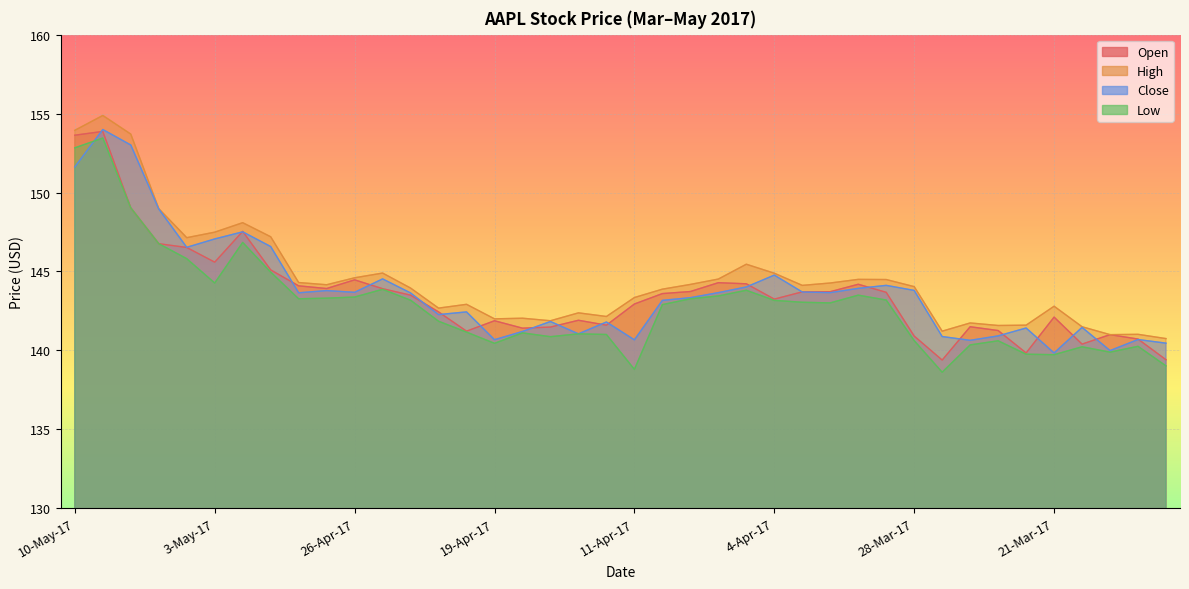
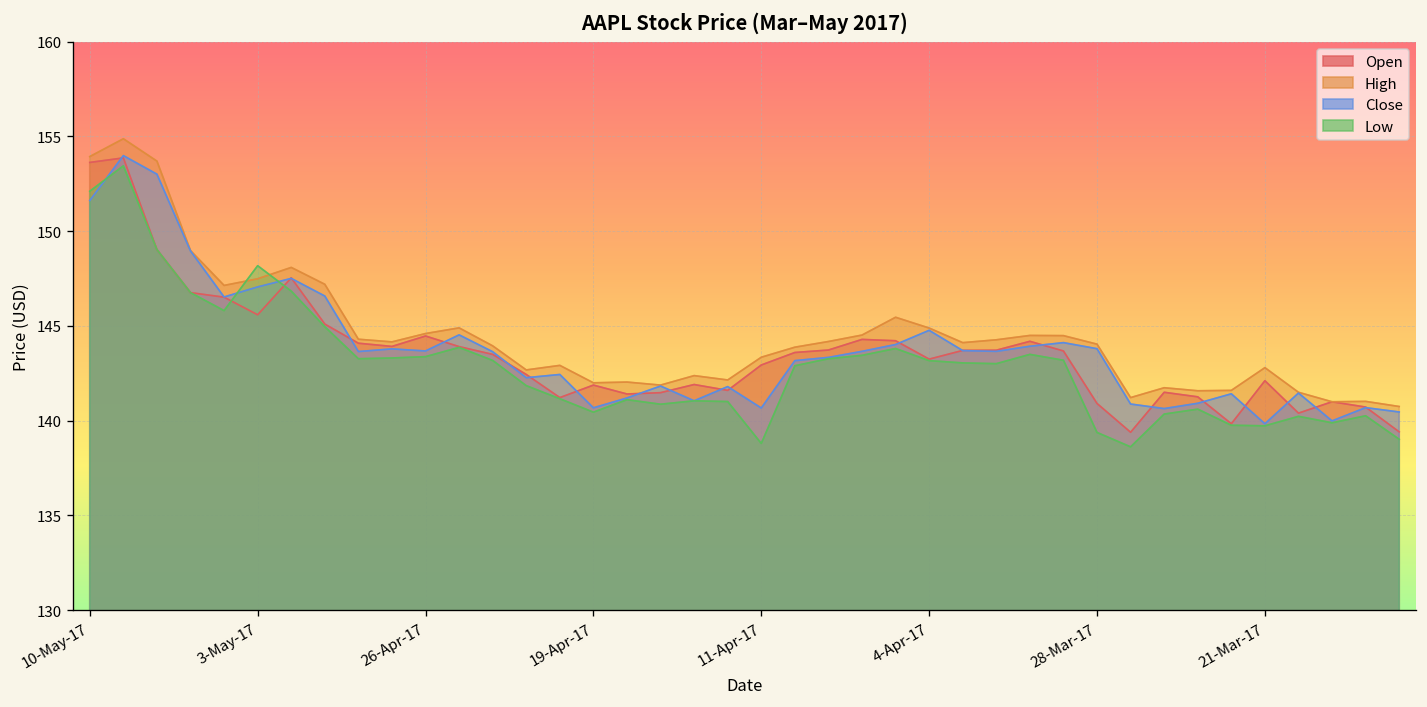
  {
    "Close": {
      "10-May-17": 151.6,
      "3-May-17": 147.1,
      "26-Apr-17": 143.7,
      "19-Apr-17": 140.7,
      "11-Apr-17": 140.7,
      "28-Mar-17": 143.8
    },
    "Low": {
-     "10-May-17": 152.8,
-     "3-May-17": 144.3,
+     "10-May-17": 152.1,
+     "3-May-17": 148.2,
      "26-Apr-17": 143.4,
      "19-Apr-17": 140.5,
      "11-Apr-17": 138.8,
-     "28-Mar-17": 140.6
+     "28-Mar-17": 139.4
    }
  }
